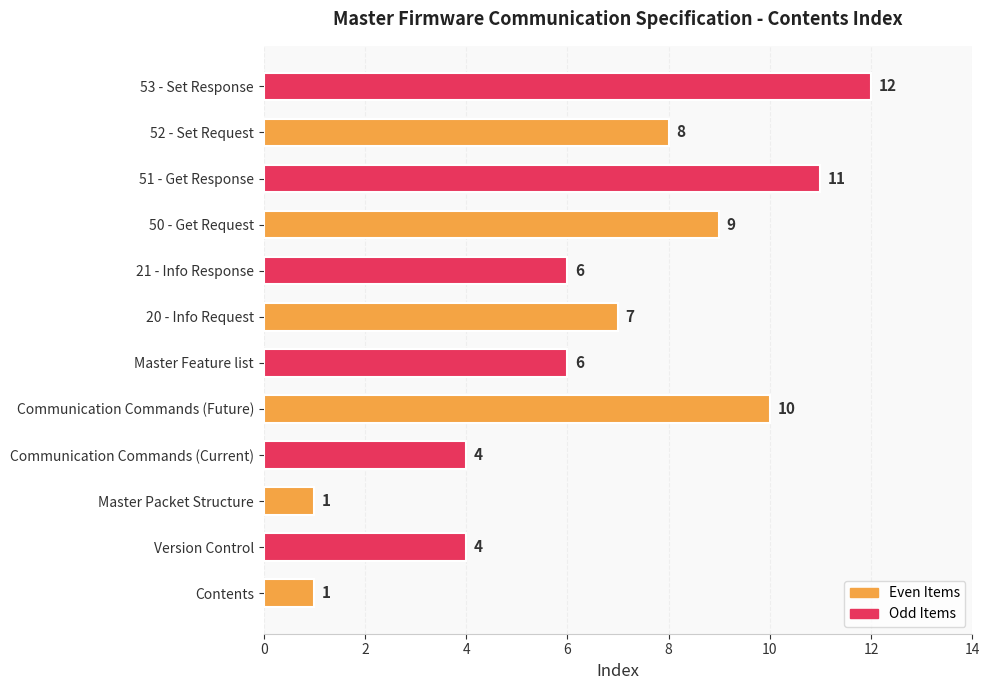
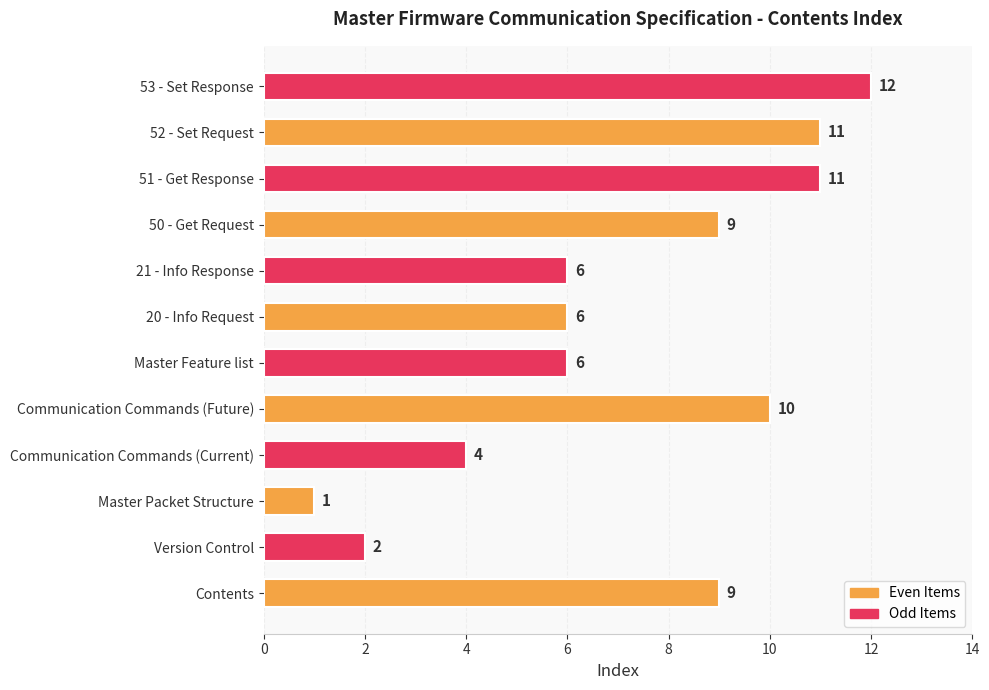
  {
    "53 - Set Response": 12,
-   "52 - Set Request": 8,
+   "52 - Set Request": 11,
    "51 - Get Response": 11,
    "50 - Get Request": 9,
    "21 - Info Response": 6,
-   "20 - Info Request": 7,
+   "20 - Info Request": 6,
    "Master Feature list": 6,
    "Communication Commands (Future)": 10,
    "Communication Commands (Current)": 4,
    "Master Packet Structure": 1,
-   "Version Control": 4,
-   "Contents": 1
+   "Version Control": 2,
+   "Contents": 9
  }
